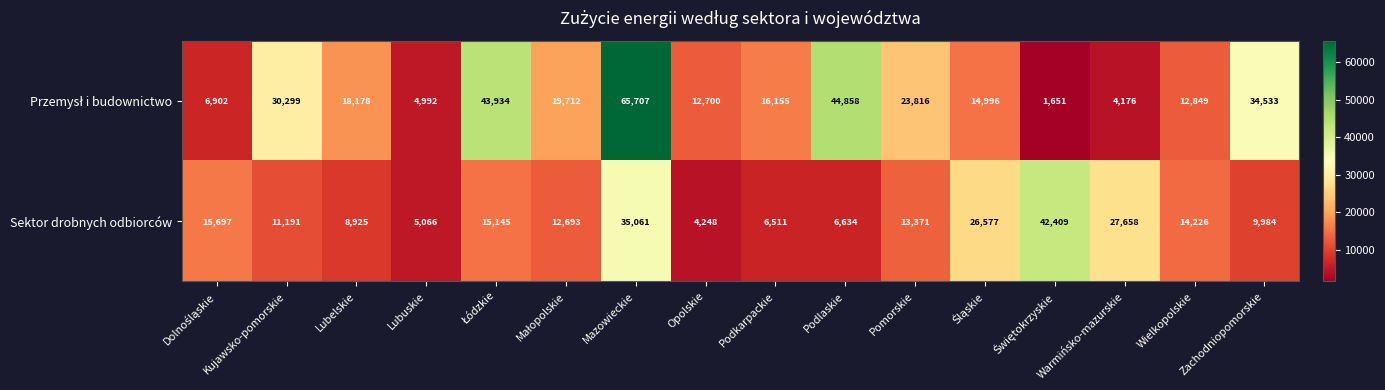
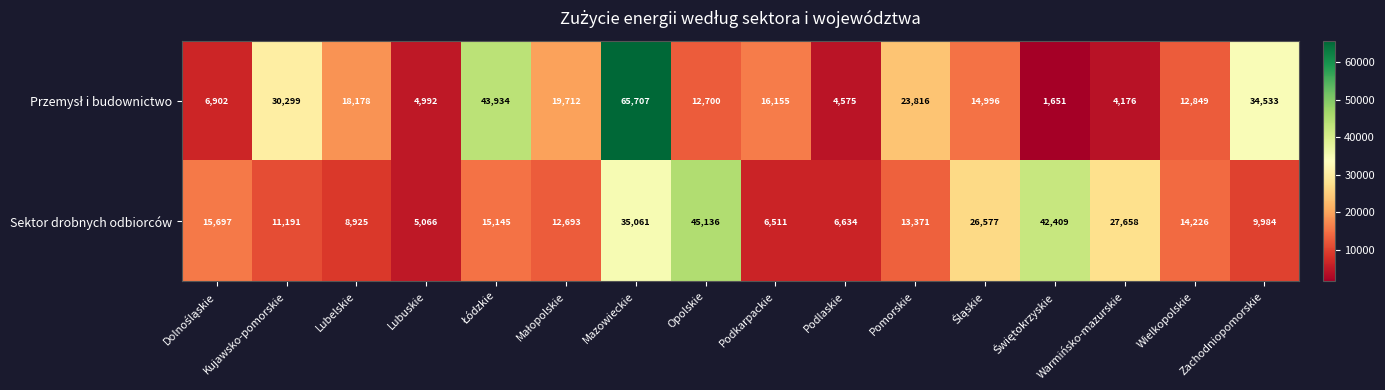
  {
    "Przemysł i budownictwo": {
      "Dolnośląskie": "6,902",
      "Kujawsko-pomorskie": "30,299",
      "Lubelskie": "18,178",
      "Lubuskie": "4,992",
      "Łódzkie": "43,934",
      "Małopolskie": "19,712",
      "Mazowieckie": "65,707",
      "Opolskie": "12,700",
      "Podkarpackie": "16,155",
-     "Podlaskie": "44,858",
+     "Podlaskie": "4,575",
      "Pomorskie": "23,816",
      "Śląskie": "14,996",
      "Świętokrzyskie": "1,651",
      "Warmińsko-mazurskie": "4,176",
      "Wielkopolskie": "12,849",
      "Zachodniopomorskie": "34,533"
    },
    "Sektor drobnych odbiorców": {
      "Dolnośląskie": "15,697",
      "Kujawsko-pomorskie": "11,191",
      "Lubelskie": "8,925",
      "Lubuskie": "5,066",
      "Łódzkie": "15,145",
      "Małopolskie": "12,693",
      "Mazowieckie": "35,061",
-     "Opolskie": "4,248",
+     "Opolskie": "45,136",
      "Podkarpackie": "6,511",
      "Podlaskie": "6,634",
      "Pomorskie": "13,371",
      "Śląskie": "26,577",
      "Świętokrzyskie": "42,409",
      "Warmińsko-mazurskie": "27,658",
      "Wielkopolskie": "14,226",
      "Zachodniopomorskie": "9,984"
    }
  }
